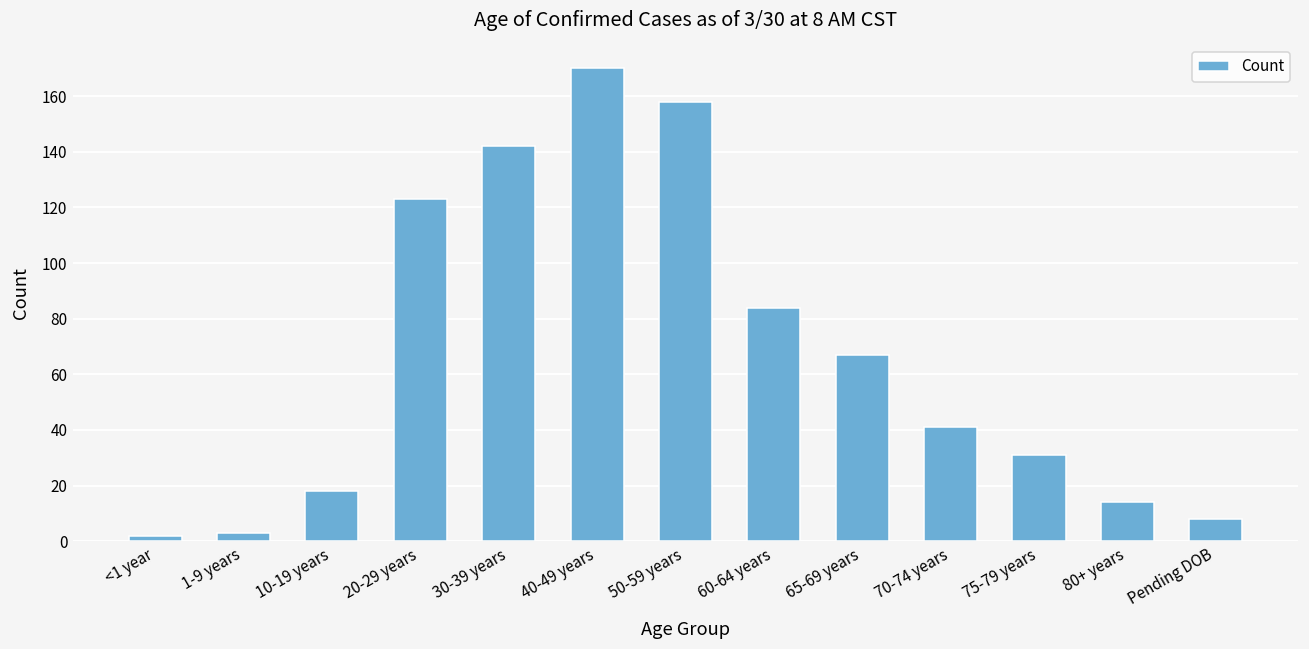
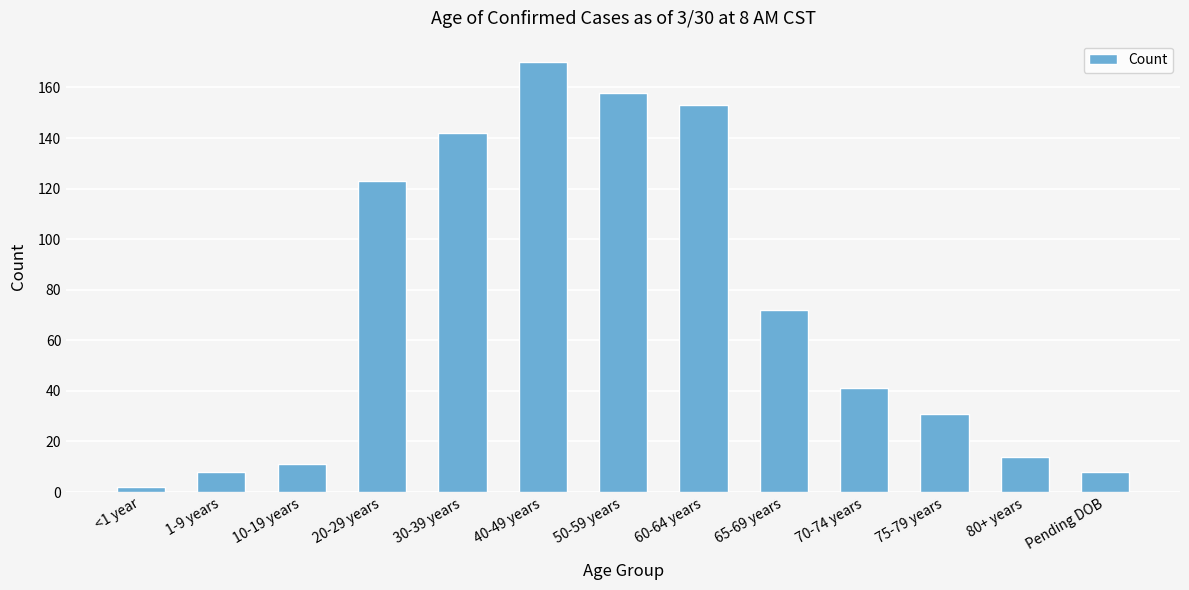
  {
    "<1 year": 2,
-   "1-9 years": 3,
-   "10-19 years": 18,
+   "1-9 years": 8,
+   "10-19 years": 11,
    "20-29 years": 123,
    "30-39 years": 142,
    "40-49 years": 170,
    "50-59 years": 158,
-   "60-64 years": 84,
-   "65-69 years": 67,
+   "60-64 years": 153,
+   "65-69 years": 72,
    "70-74 years": 41,
    "75-79 years": 31,
    "80+ years": 14,
    "Pending DOB": 8
  }
